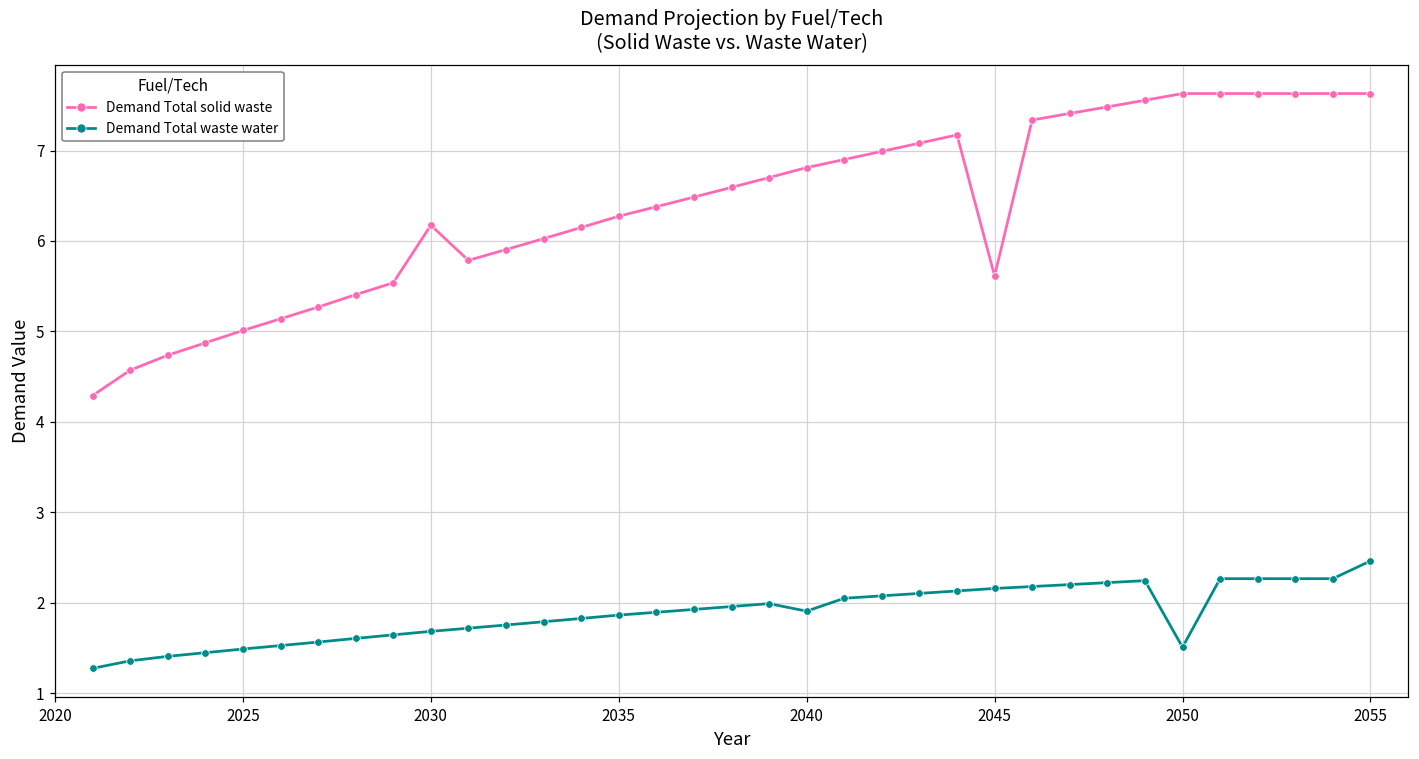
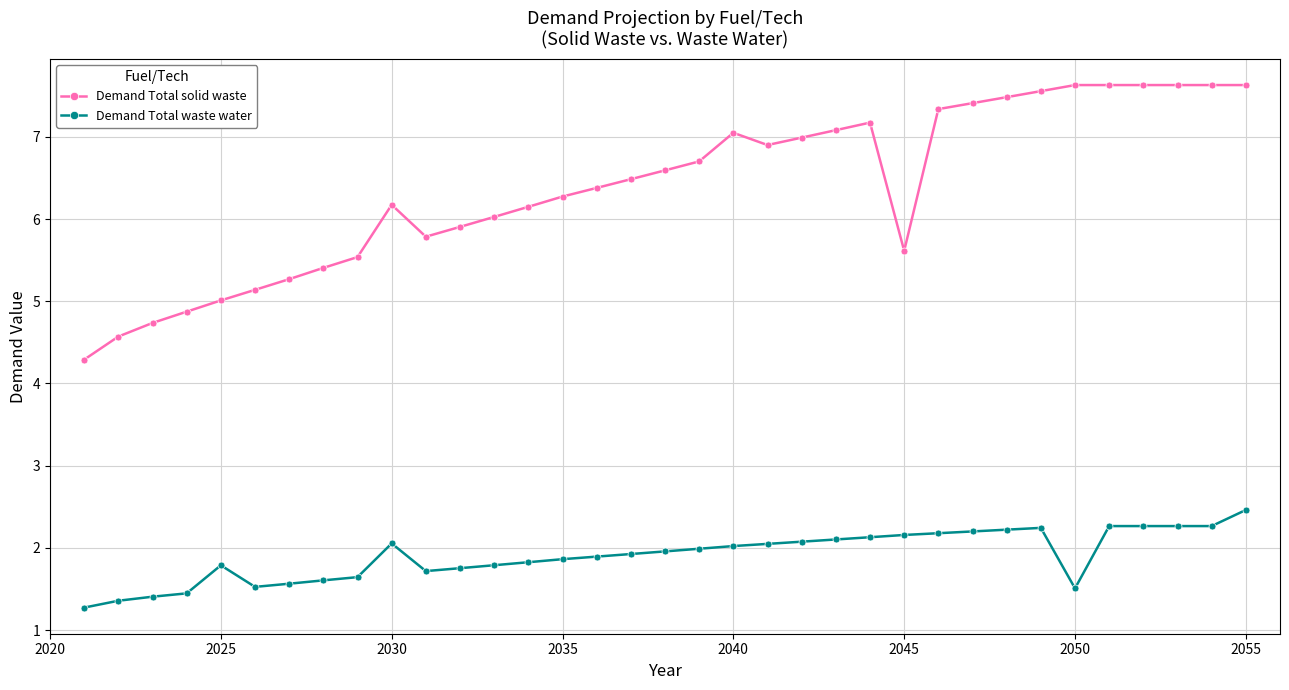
  {
    "Demand Total solid waste": {
      "2025": 5.0,
      "2030": 6.2,
      "2035": 6.3,
-     "2040": 6.8,
+     "2040": 7.0,
      "2045": 5.6,
      "2050": 7.6,
      "2055": 7.6
    },
    "Demand Total waste water": {
-     "2025": 1.5,
-     "2030": 1.7,
+     "2025": 1.8,
+     "2030": 2.1,
      "2035": 1.9,
-     "2040": 1.9,
+     "2040": 2.0,
      "2045": 2.2,
      "2050": 1.5,
      "2055": 2.5
    }
  }
